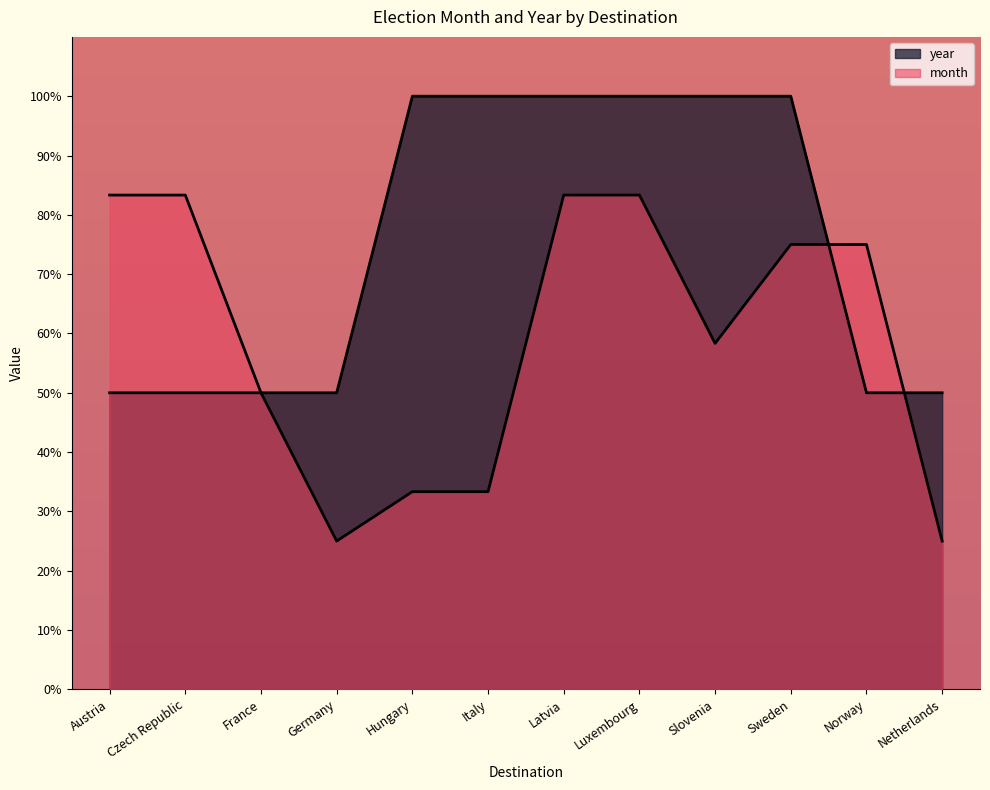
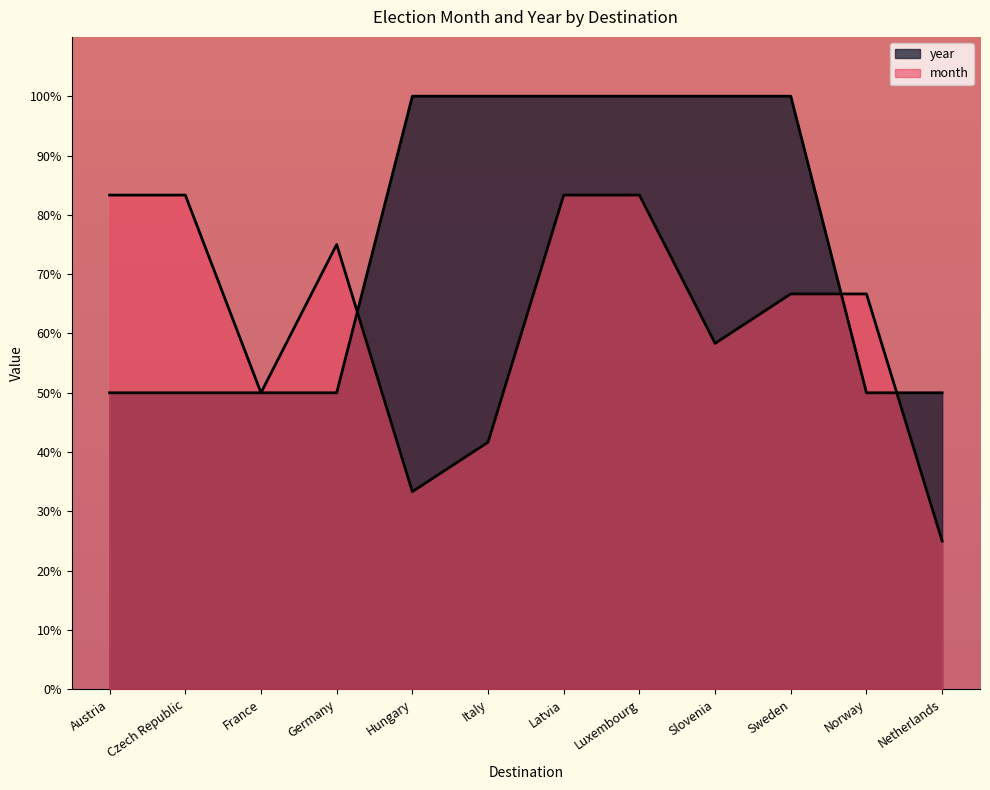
  {
    "year": {
      "Austria": "50%",
      "Czech Republic": "50%",
      "Germany": "50%",
      "Hungary": "100%",
      "Italy": "100%",
      "Latvia": "100%",
      "Luxembourg": "100%",
      "Slovenia": "100%",
      "Sweden": "100%",
      "Norway": "50%",
      "Netherlands": "50%"
    },
    "month": {
      "Austria": "83%",
      "Czech Republic": "83%",
-     "Germany": "25%",
+     "Germany": "75%",
      "Hungary": "33%",
-     "Italy": "33%",
+     "Italy": "42%",
      "Latvia": "83%",
      "Luxembourg": "83%",
      "Slovenia": "58%",
-     "Sweden": "75%",
-     "Norway": "75%",
+     "Sweden": "67%",
+     "Norway": "67%",
      "Netherlands": "25%"
    }
  }
